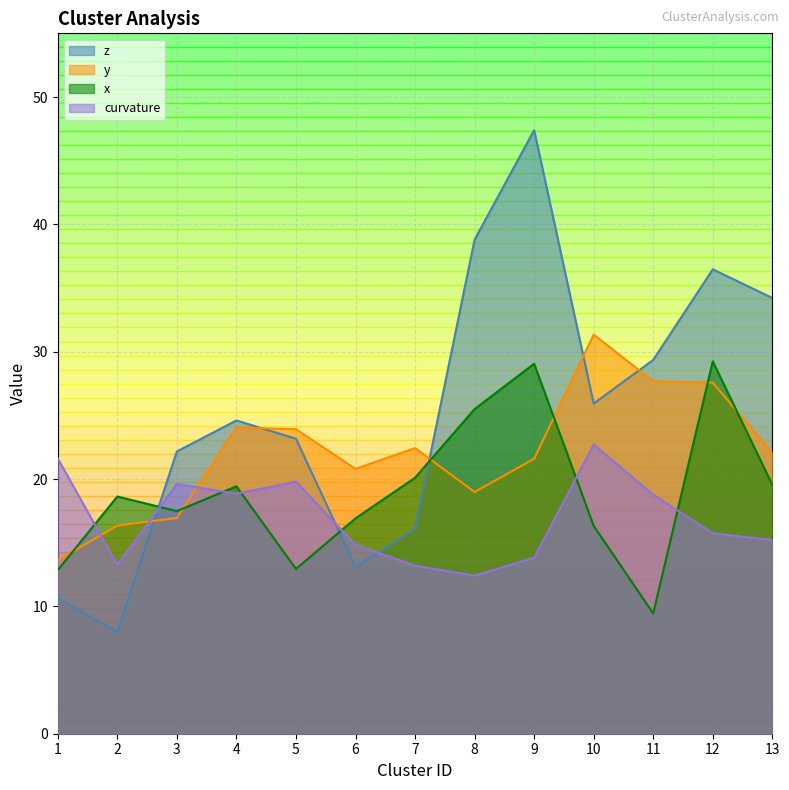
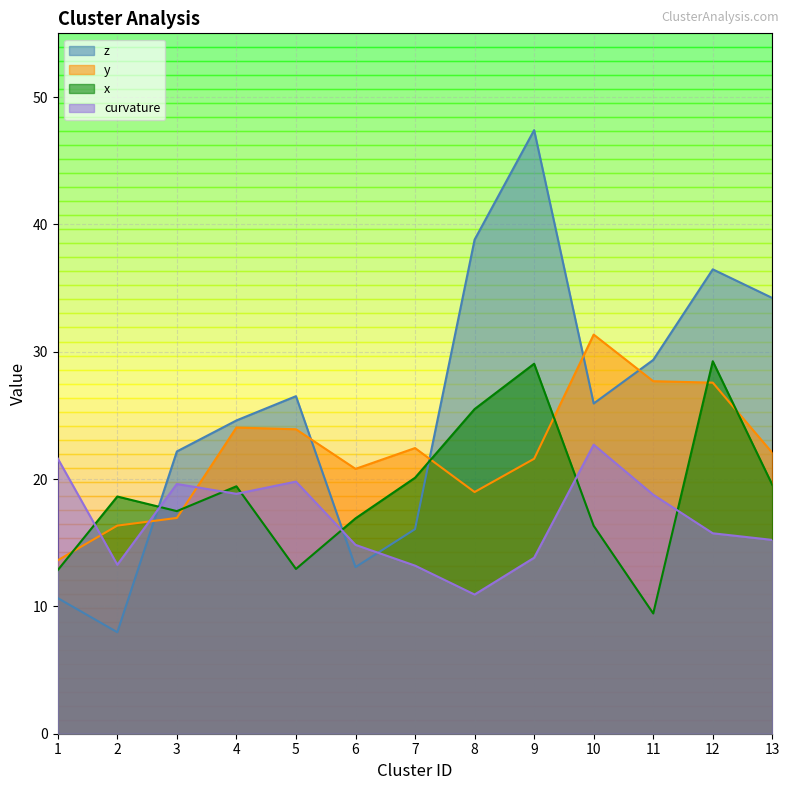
  {
    "z": {
      "1": 10.6,
      "2": 8.0,
      "3": 22.2,
      "4": 24.6,
-     "5": 23.2,
+     "5": 26.5,
      "6": 13.1,
      "7": 16.1,
      "8": 38.8,
      "9": 47.4,
      "10": 25.9,
      "11": 29.4,
      "12": 36.5
    },
    "x": {
      "1": 12.8,
      "2": 18.6,
      "3": 17.5,
      "4": 19.4,
      "5": 12.9,
      "6": 16.9,
      "7": 20.1,
      "8": 25.5,
      "9": 29.1,
      "10": 16.3,
      "11": 9.4,
      "12": 29.2,
      "13": 19.5
    },
    "curvature": {
      "1": 21.6,
      "2": 13.3,
      "3": 19.6,
      "4": 18.8,
      "5": 19.8,
      "6": 14.8,
      "7": 13.2,
-     "8": 12.4,
+     "8": 10.9,
      "9": 13.8,
      "10": 22.7,
      "11": 18.8,
      "12": 15.7
    }
  }
